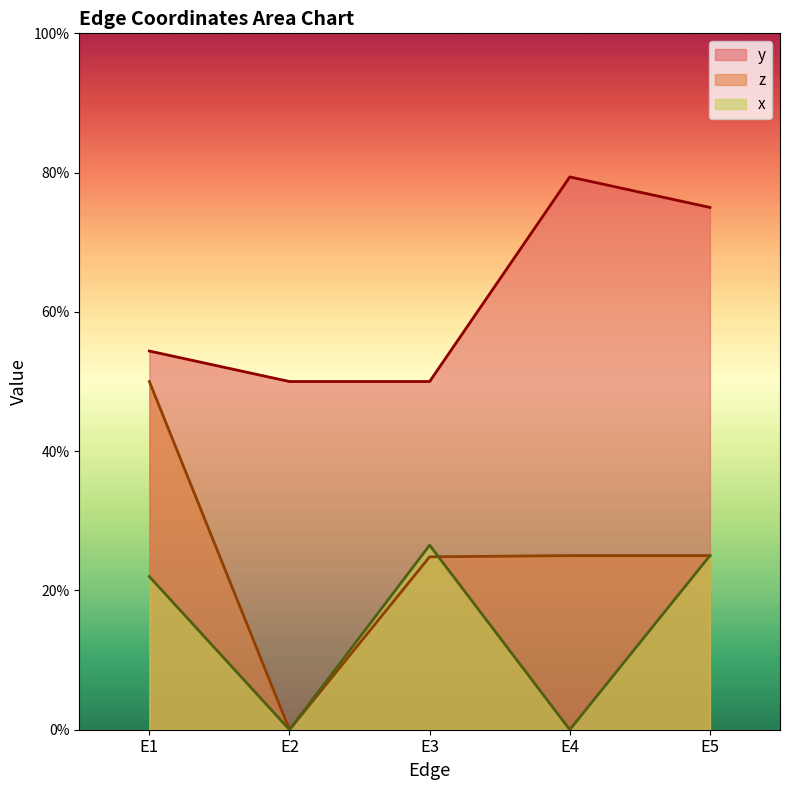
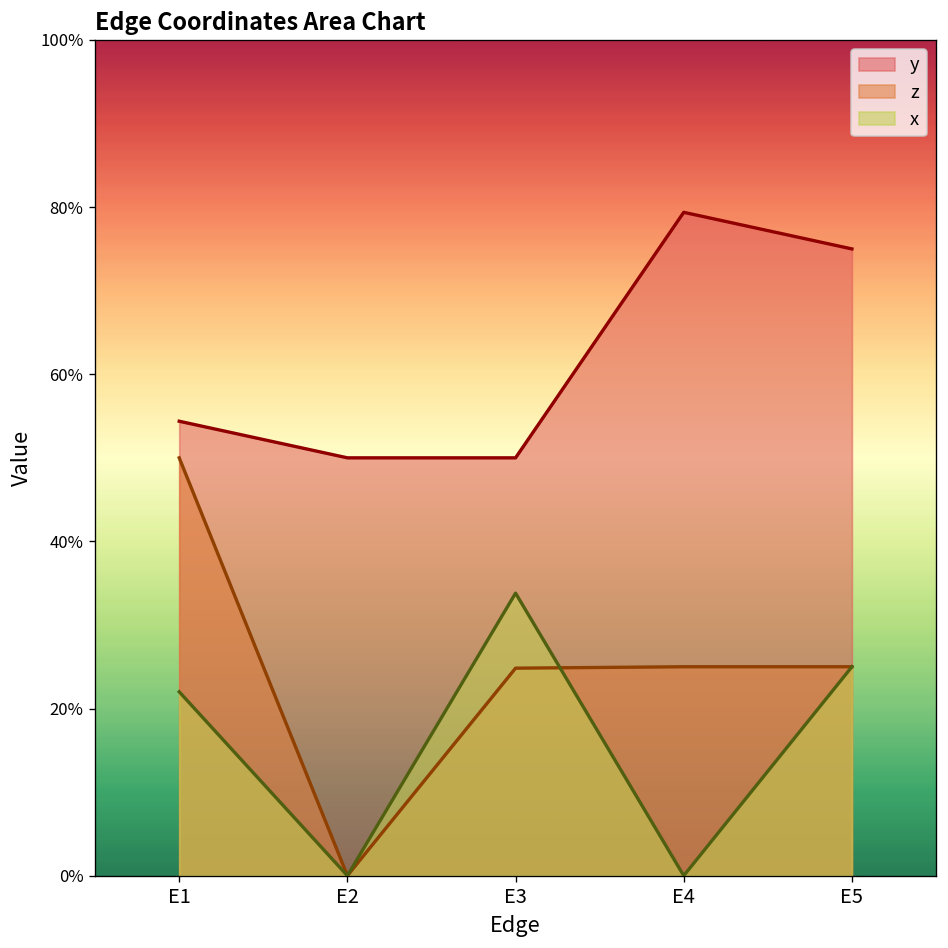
  {
    "x": {
      "E1": "22%",
-     "E3": "27%",
+     "E3": "34%",
      "E4": "0%"
    }
  }
